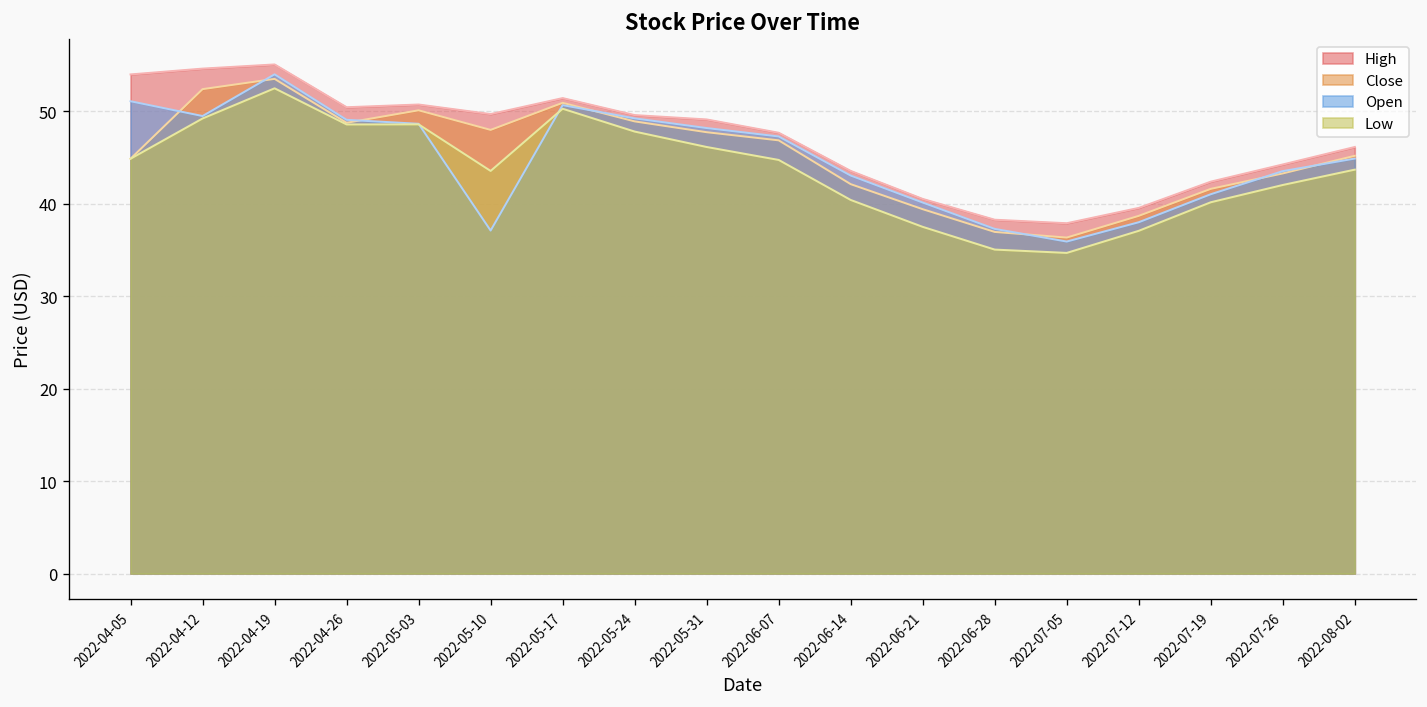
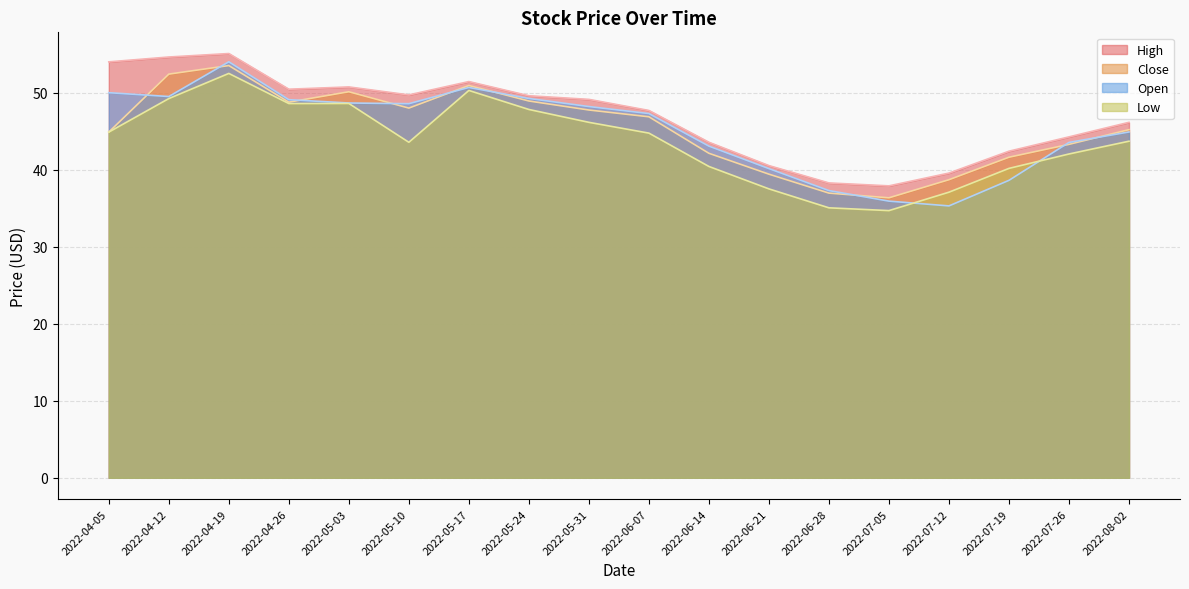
  {
    "Open": {
-     "2022-04-05": 51,
+     "2022-04-05": 50,
      "2022-04-19": 54,
-     "2022-05-10": 37,
+     "2022-05-10": 49,
      "2022-05-24": 49,
      "2022-05-31": 48,
      "2022-06-07": 47,
      "2022-06-14": 43,
      "2022-06-21": 40,
      "2022-07-05": 36,
-     "2022-07-12": 38,
-     "2022-07-19": 41
+     "2022-07-12": 35,
+     "2022-07-19": 39
    }
  }
